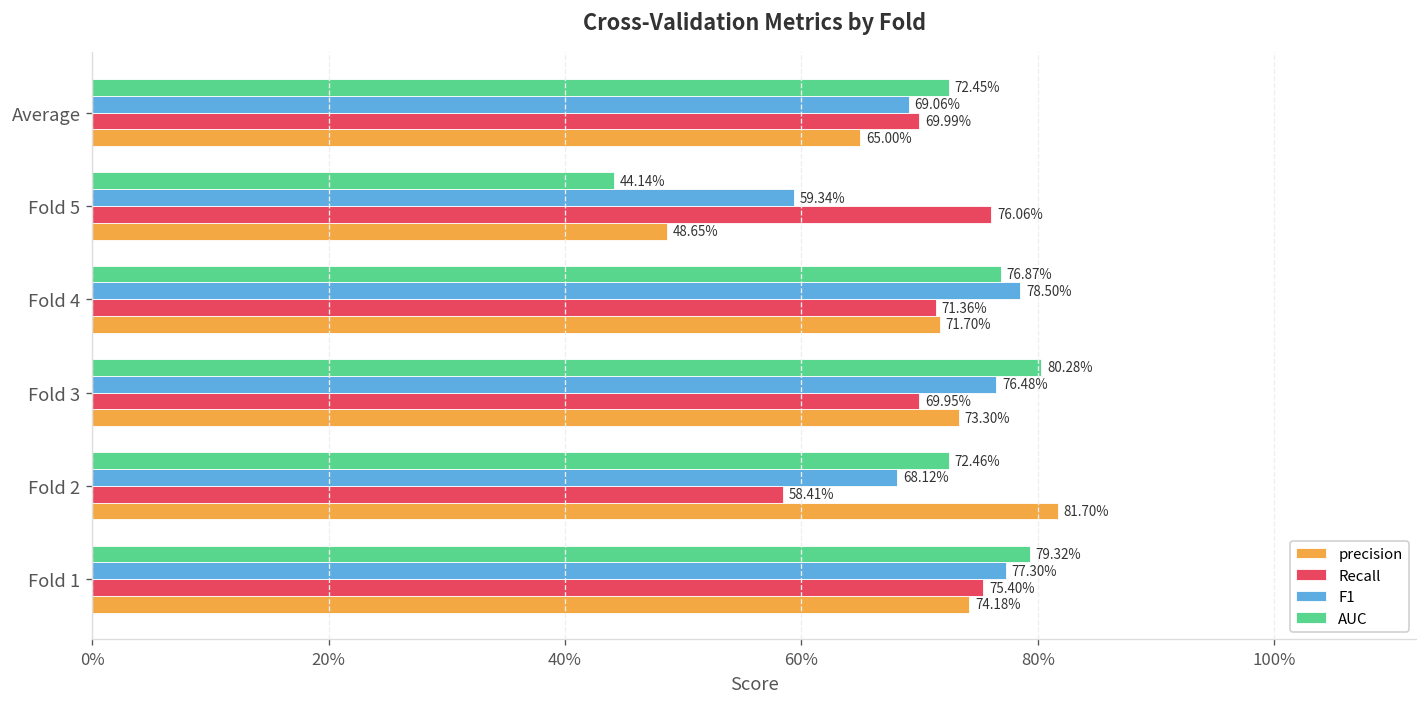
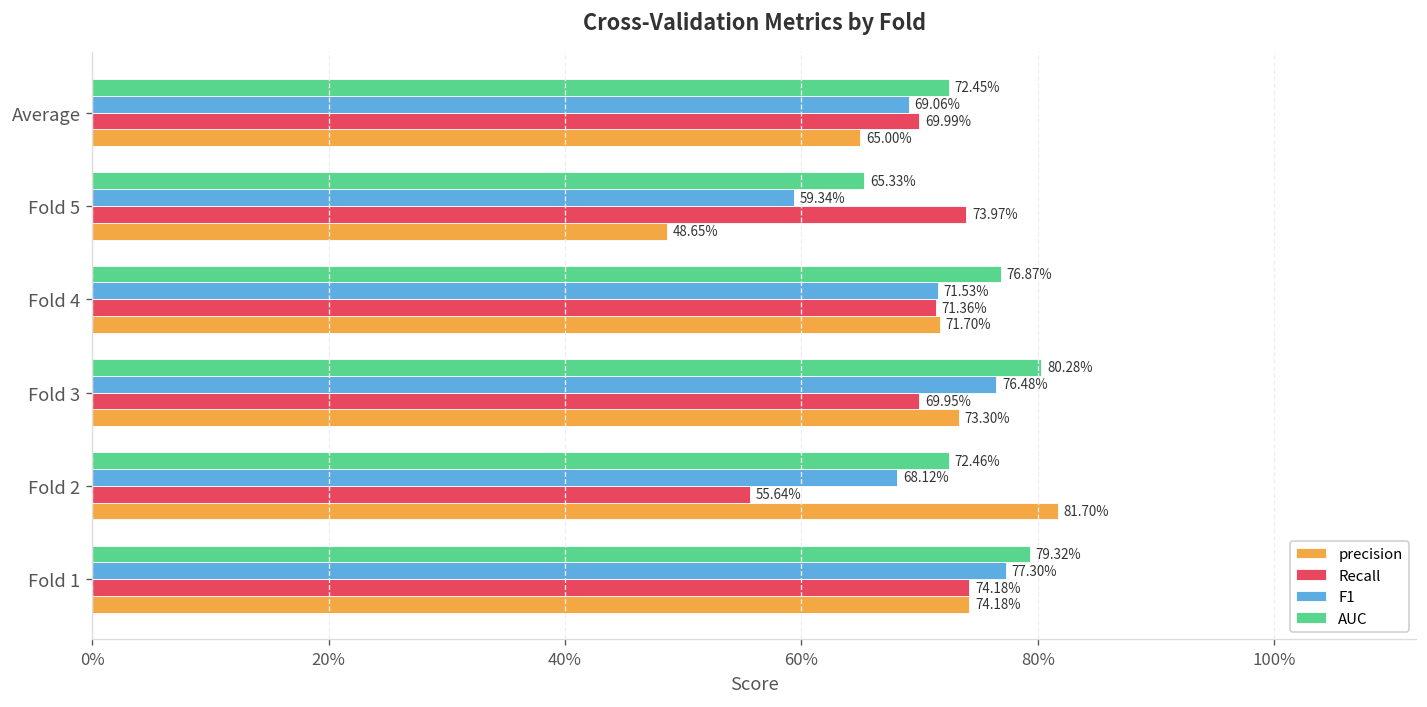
  {
    "precision": {
      "Average": "65.00%",
      "Fold 5": "48.65%",
      "Fold 4": "71.70%",
      "Fold 3": "73.30%",
      "Fold 2": "81.70%",
      "Fold 1": "74.18%"
    },
    "Recall": {
      "Average": "69.99%",
-     "Fold 5": "76.06%",
+     "Fold 5": "73.97%",
      "Fold 4": "71.36%",
      "Fold 3": "69.95%",
-     "Fold 2": "58.41%",
-     "Fold 1": "75.40%"
+     "Fold 2": "55.64%",
+     "Fold 1": "74.18%"
    },
    "F1": {
      "Average": "69.06%",
      "Fold 5": "59.34%",
-     "Fold 4": "78.50%",
+     "Fold 4": "71.53%",
      "Fold 3": "76.48%",
      "Fold 2": "68.12%",
      "Fold 1": "77.30%"
    },
    "AUC": {
      "Average": "72.45%",
-     "Fold 5": "44.14%",
+     "Fold 5": "65.33%",
      "Fold 4": "76.87%",
      "Fold 3": "80.28%",
      "Fold 2": "72.46%",
      "Fold 1": "79.32%"
    }
  }
